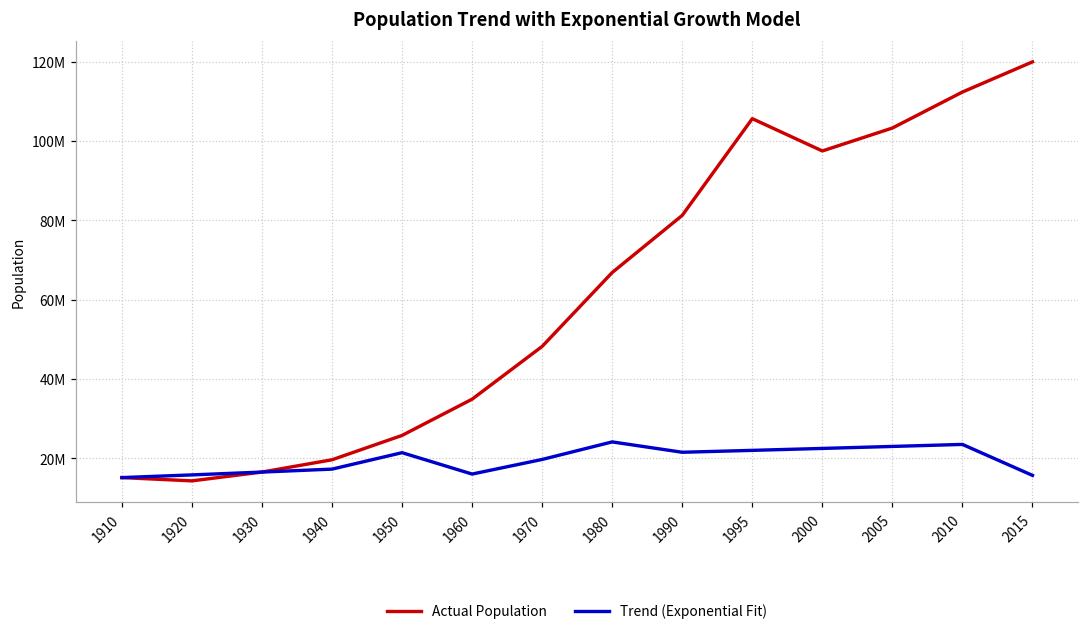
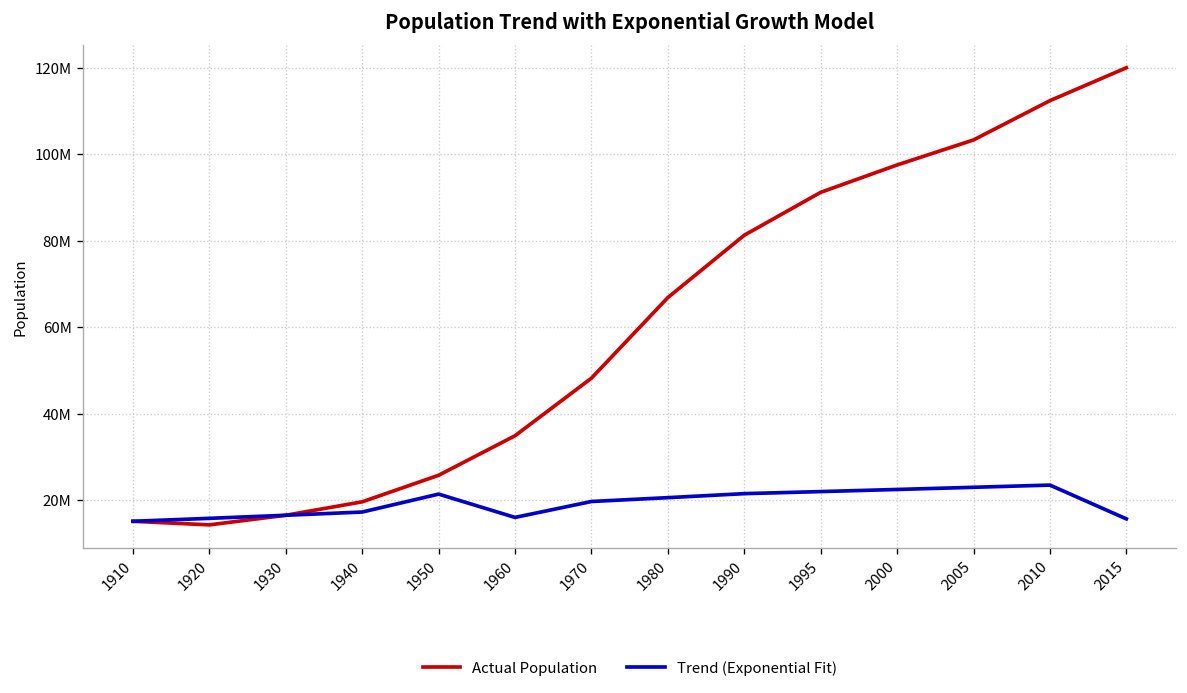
  {
    "Actual Population": {
      "1920": 14000000,
      "1940": 20000000,
      "1950": 26000000,
      "1960": 35000000,
      "1970": 48000000,
      "1980": 67000000,
      "1990": 81000000,
-     "1995": 106000000,
+     "1995": 91000000,
      "2000": 97000000,
      "2005": 103000000,
      "2010": 112000000,
      "2015": 120000000
    },
    "Trend (Exponential Fit)": {
      "1920": 16000000,
      "1940": 17000000,
      "1950": 21000000,
      "1960": 16000000,
      "1970": 20000000,
-     "1980": 24000000,
+     "1980": 21000000,
      "1990": 22000000,
      "1995": 22000000,
      "2000": 23000000,
      "2005": 23000000,
      "2010": 24000000,
      "2015": 16000000
    }
  }
